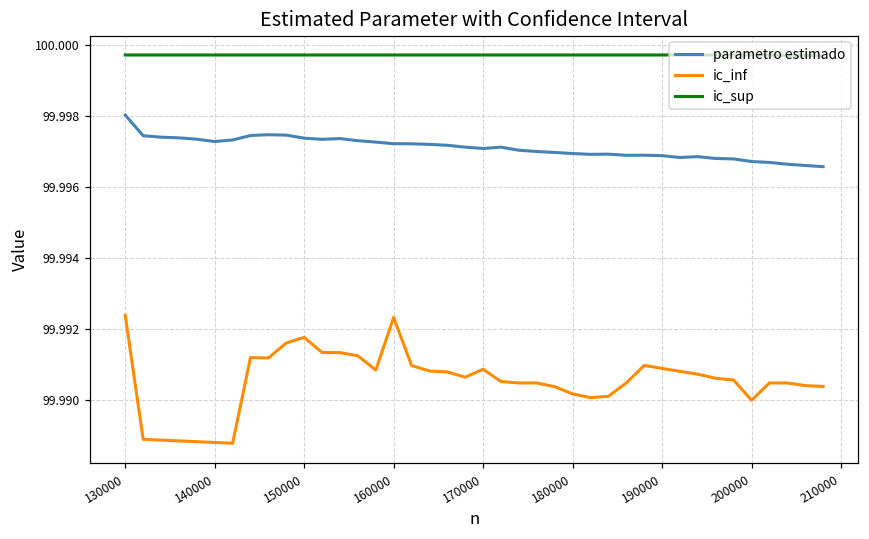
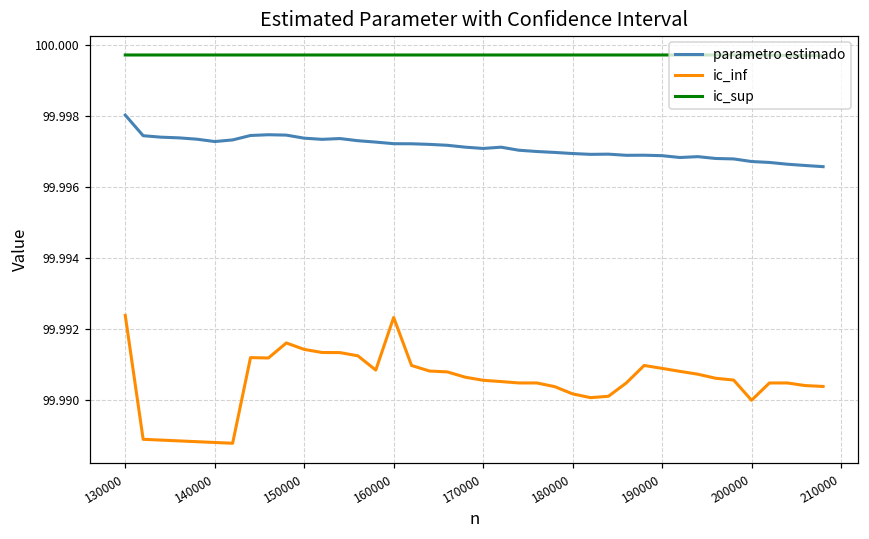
  {
    "parametro estimado": {
      "130000": 99.9980,
      "140000": 99.9973,
      "150000": 99.9974,
      "160000": 99.9972,
      "170000": 99.9971,
      "180000": 99.9969,
      "190000": 99.9969,
      "200000": 99.9967
    },
    "ic_inf": {
      "130000": 99.9924,
      "140000": 99.9888,
-     "150000": 99.9918,
+     "150000": 99.9914,
      "160000": 99.9923,
-     "170000": 99.9909,
+     "170000": 99.9906,
      "180000": 99.9902,
      "190000": 99.9909,
      "200000": 99.9900
    },
    "ic_sup": {
      "130000": 99.9997,
      "140000": 99.9997,
      "150000": 99.9997,
      "160000": 99.9997,
      "170000": 99.9997,
      "180000": 99.9997,
      "190000": 99.9997
    }
  }
